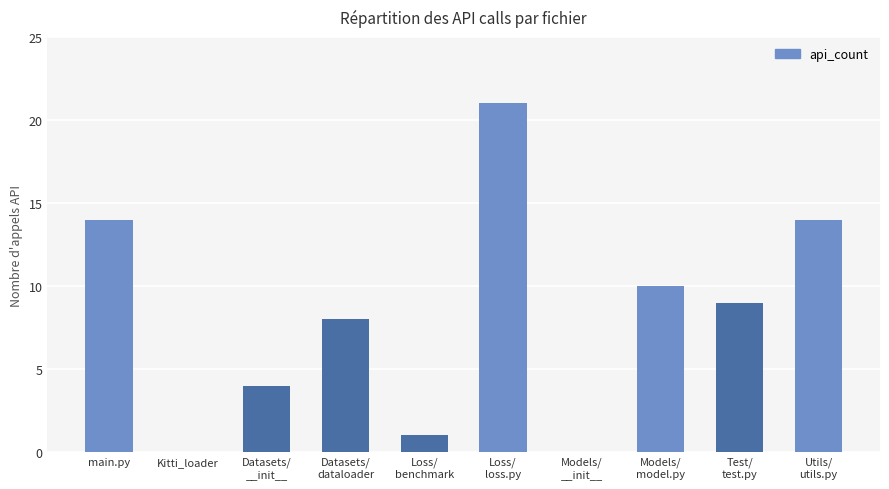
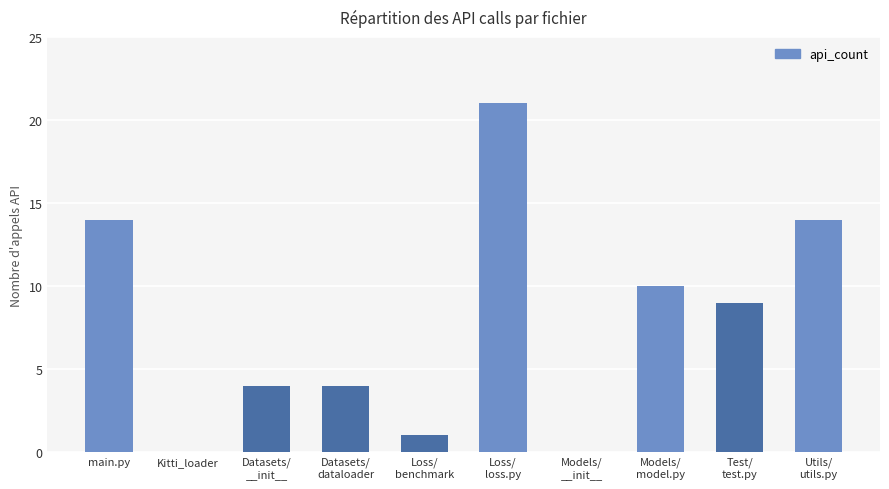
  {
    "main.py": 14,
    "Kitti_loader": 0,
    "Datasets/ __init__": 4,
-   "Datasets/ dataloader": 8,
+   "Datasets/ dataloader": 4,
    "Loss/ benchmark": 1,
    "Loss/ loss.py": 21,
    "Models/ __init__": 0,
    "Models/ model.py": 10,
    "Test/ test.py": 9,
    "Utils/ utils.py": 14
  }
